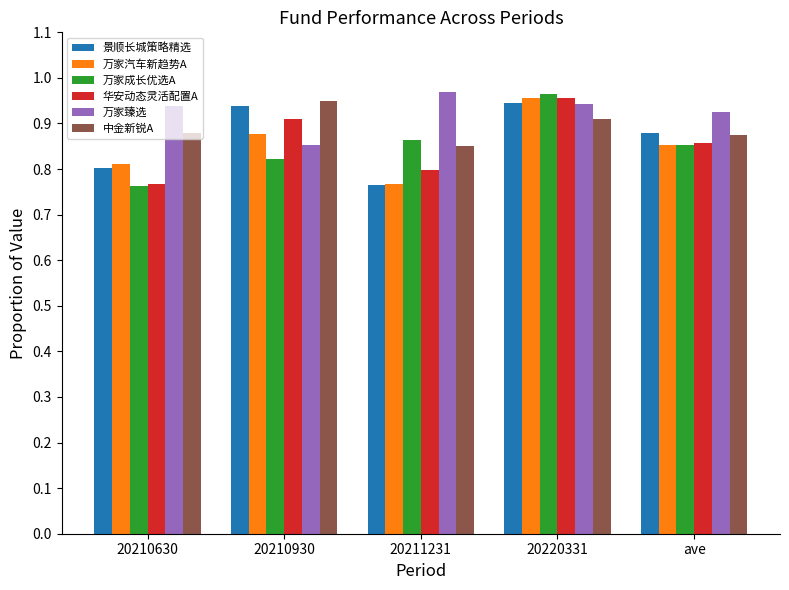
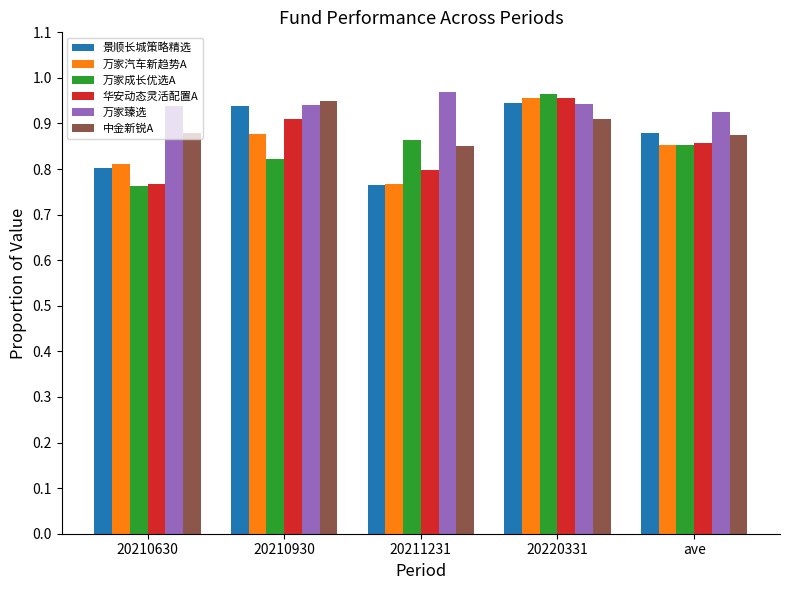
  {
    "景顺长城策略精选": {
      "20210630": 0.80,
      "20210930": 0.94,
      "20211231": 0.77,
      "20220331": 0.94,
      "ave": 0.88
    },
    "万家汽车新趋势A": {
      "20210630": 0.81,
      "20210930": 0.88,
      "20211231": 0.77,
      "20220331": 0.96,
      "ave": 0.85
    },
    "万家成长优选A": {
      "20210630": 0.76,
      "20210930": 0.82,
      "20211231": 0.86,
      "20220331": 0.96,
      "ave": 0.85
    },
    "华安动态灵活配置A": {
      "20210630": 0.77,
      "20210930": 0.91,
      "20211231": 0.80,
      "20220331": 0.96,
      "ave": 0.86
    },
    "万家臻选": {
-     "20210930": 0.85,
+     "20210930": 0.94,
      "20211231": 0.97,
      "20220331": 0.94,
      "ave": 0.93
    },
    "中金新锐A": {
      "20210930": 0.95,
      "20211231": 0.85,
      "20220331": 0.91,
      "ave": 0.87
    }
  }
